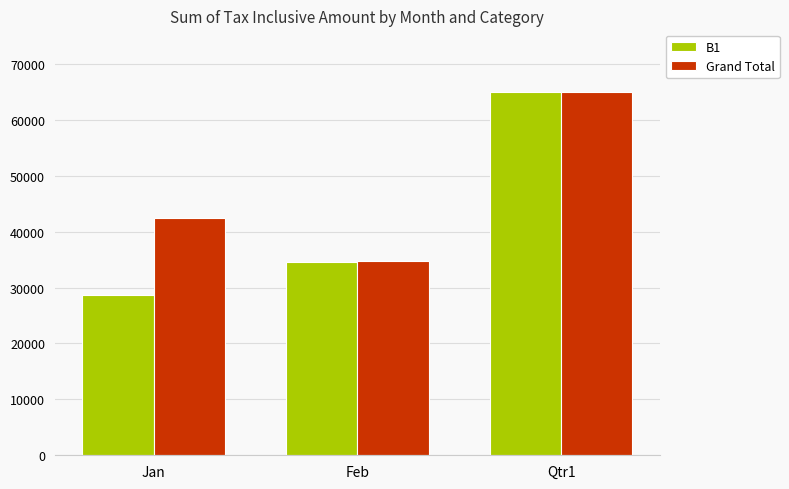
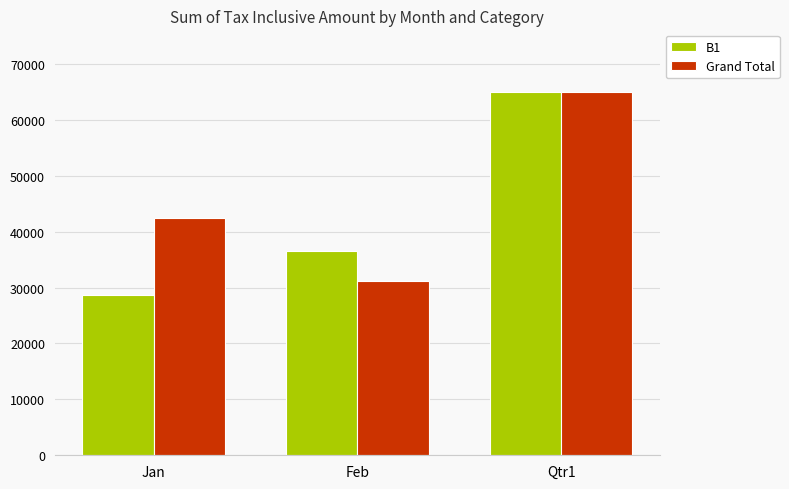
  {
    "B1": {
      "Jan": 29000,
-     "Feb": 35000,
+     "Feb": 36000,
      "Qtr1": 65000
    },
    "Grand Total": {
      "Jan": 42000,
-     "Feb": 35000,
+     "Feb": 31000,
      "Qtr1": 65000
    }
  }
